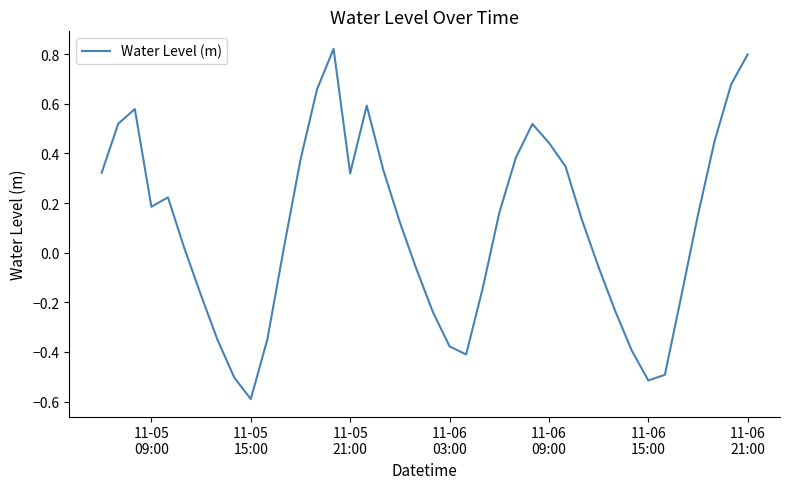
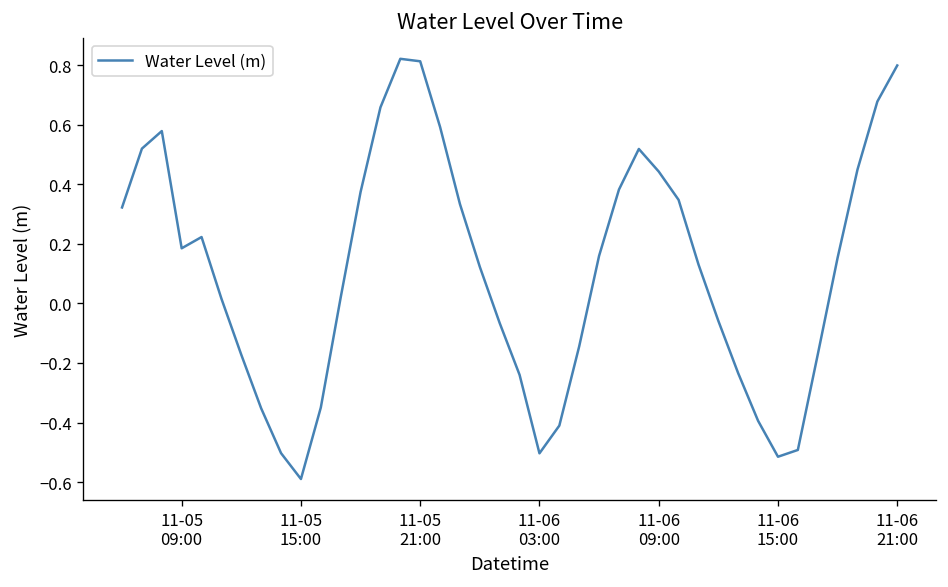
  {
    "11-05 09:00": 0.19,
    "11-05 15:00": -0.59,
-   "11-05 21:00": 0.32,
-   "11-06 03:00": -0.38,
+   "11-05 21:00": 0.81,
+   "11-06 03:00": -0.50,
    "11-06 09:00": 0.44,
    "11-06 15:00": -0.51,
    "11-06 21:00": 0.80
  }
